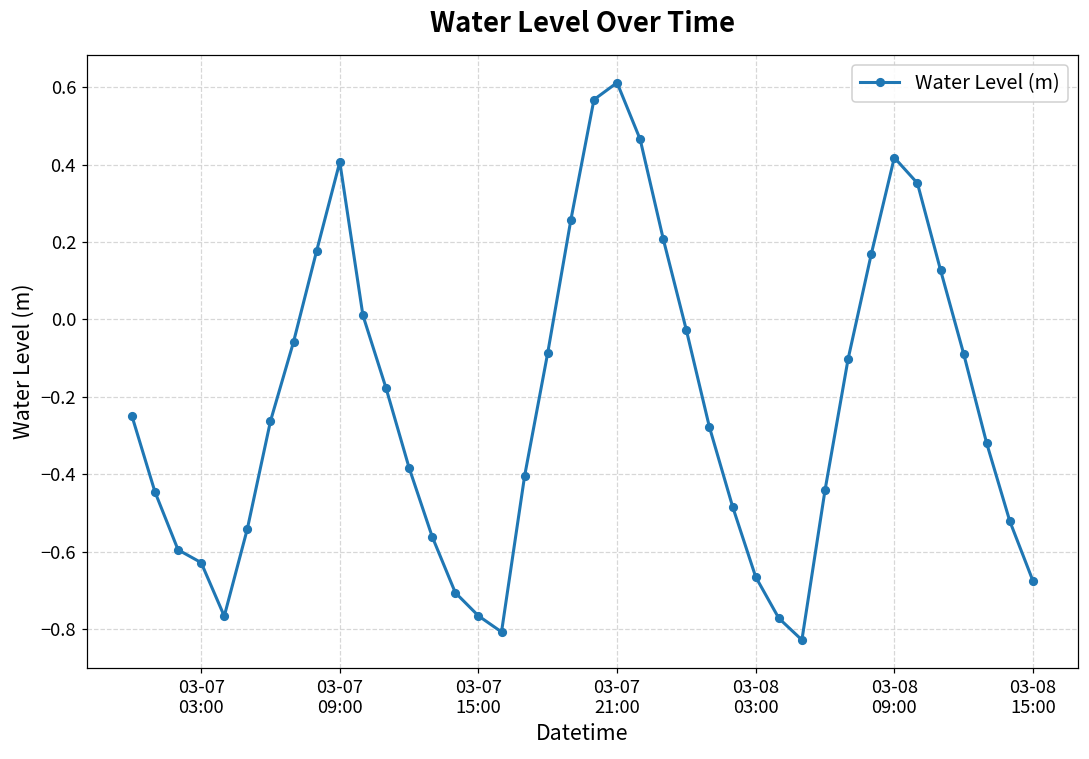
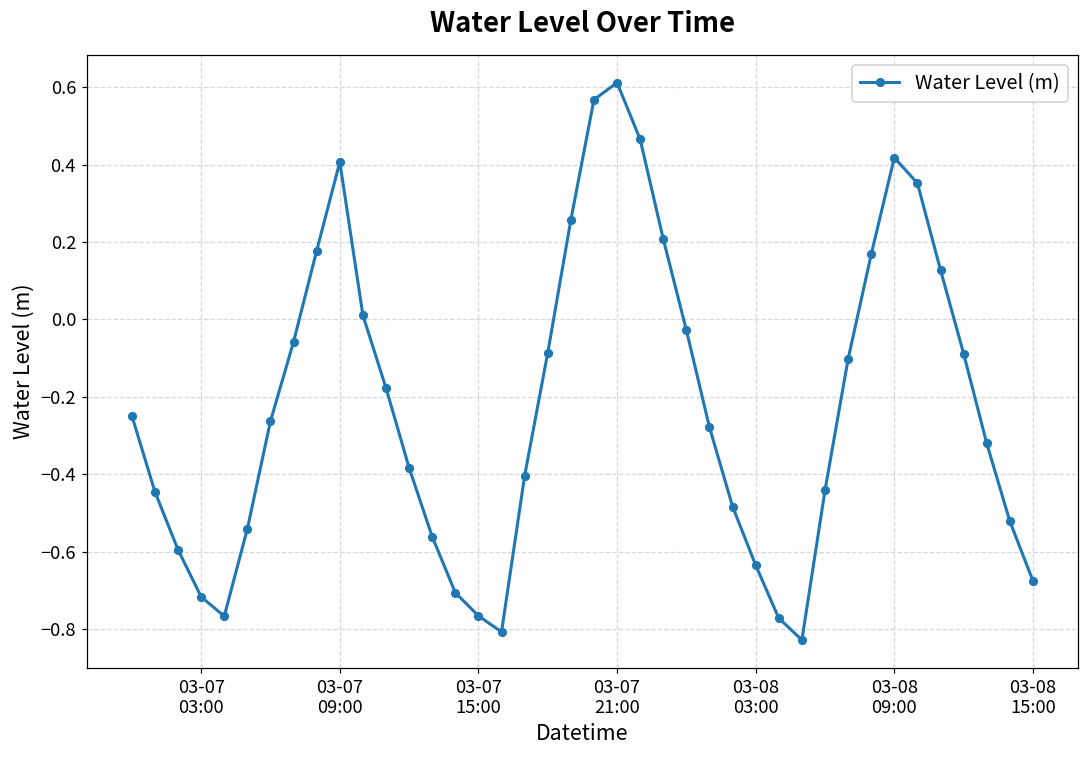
  {
-   "03-07 03:00": -0.63,
+   "03-07 03:00": -0.72,
    "03-07 09:00": 0.41,
    "03-07 15:00": -0.76,
    "03-07 21:00": 0.61,
-   "03-08 03:00": -0.66,
+   "03-08 03:00": -0.63,
    "03-08 09:00": 0.42,
    "03-08 15:00": -0.67
  }
